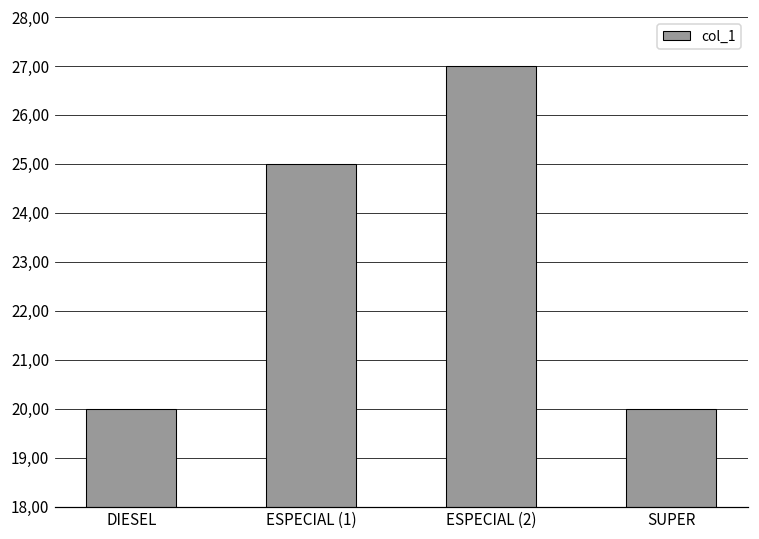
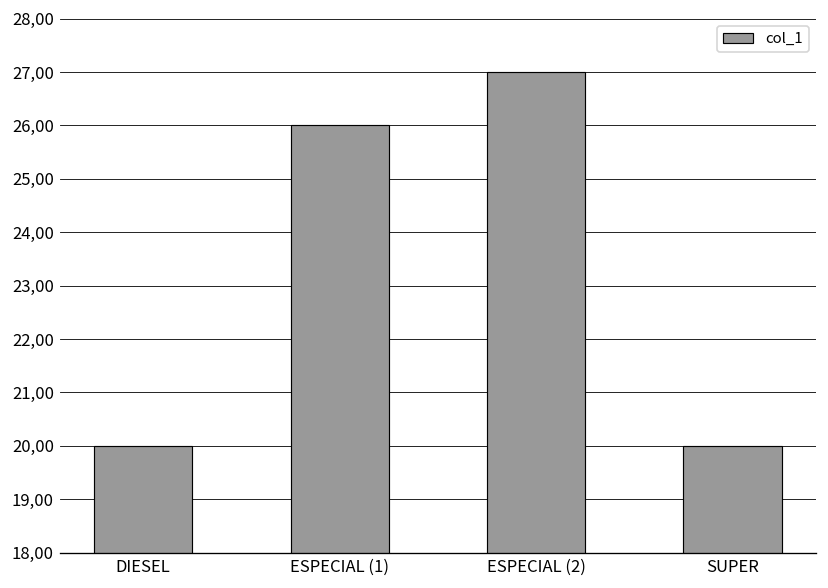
  {
    "DIESEL": 2000,
-   "ESPECIAL (1)": 2500,
+   "ESPECIAL (1)": 2600,
    "ESPECIAL (2)": 2700,
    "SUPER": 2000
  }
